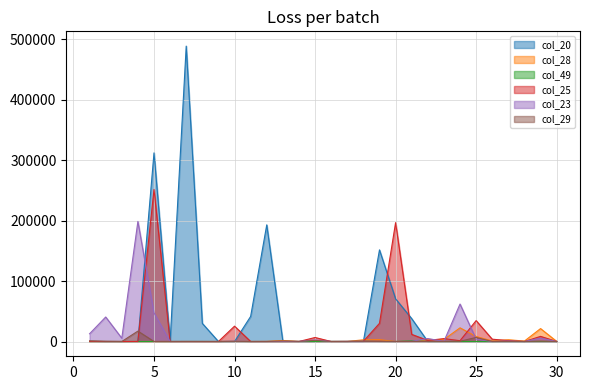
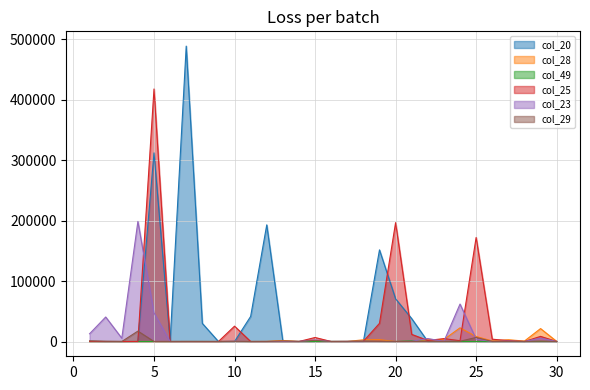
  {
    "col_20": {
      "5": 310000,
      "20": 70000
    },
    "col_25": {
-     "5": 250000,
+     "5": 420000,
      "10": 30000,
      "20": 200000,
-     "25": 30000
+     "25": 170000
    },
    "col_23": {
      "5": 50000
    }
  }
